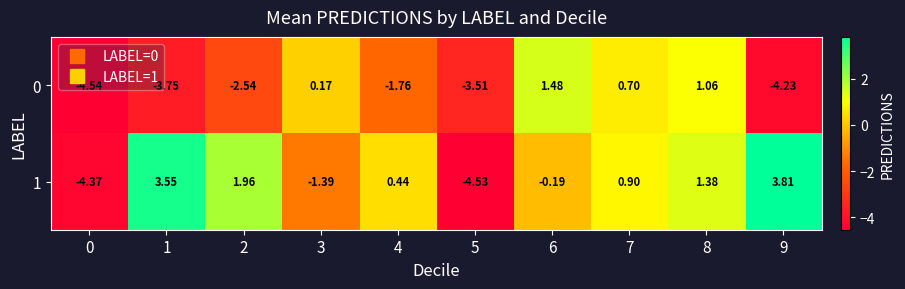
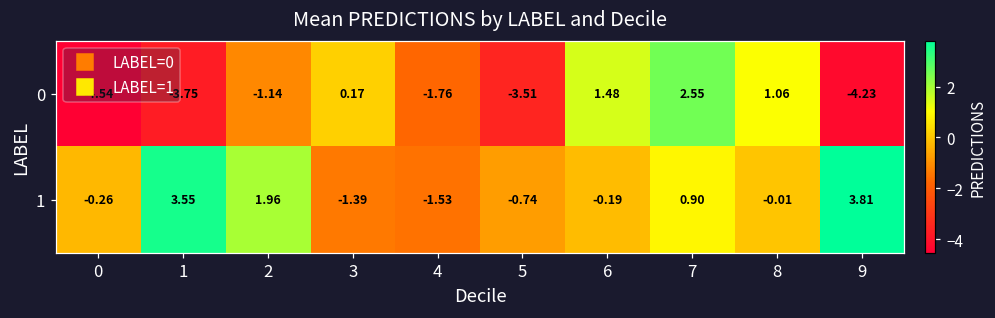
  {
    "0": {
-     "2": -2.54,
+     "2": -1.14,
      "3": 0.17,
      "4": -1.76,
      "5": -3.51,
      "6": 1.48,
-     "7": 0.70,
+     "7": 2.55,
      "8": 1.06,
      "9": -4.23
    },
    "1": {
-     "0": -4.37,
+     "0": -0.26,
      "1": 3.55,
      "2": 1.96,
      "3": -1.39,
-     "4": 0.44,
-     "5": -4.53,
+     "4": -1.53,
+     "5": -0.74,
      "6": -0.19,
      "7": 0.90,
-     "8": 1.38,
+     "8": -0.01,
      "9": 3.81
    }
  }
